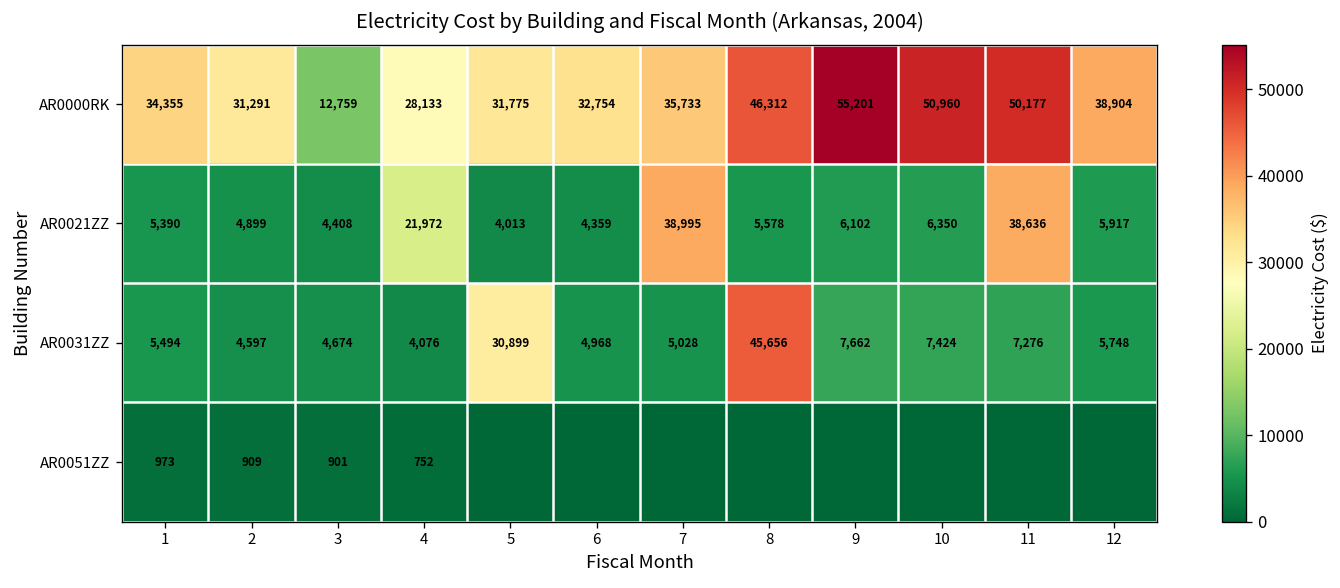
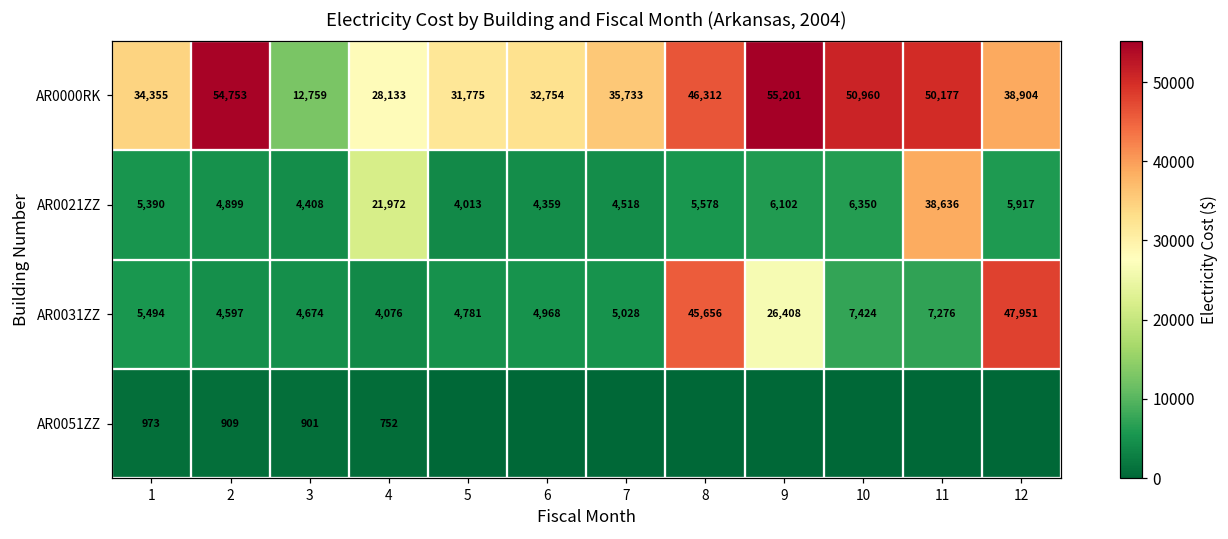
  {
    "AR0000RK": {
      "1": "34,355",
-     "2": "31,291",
+     "2": "54,753",
      "3": "12,759",
      "4": "28,133",
      "5": "31,775",
      "6": "32,754",
      "7": "35,733",
      "8": "46,312",
      "9": "55,201",
      "10": "50,960",
      "11": "50,177",
      "12": "38,904"
    },
    "AR0021ZZ": {
      "1": "5,390",
      "2": "4,899",
      "3": "4,408",
      "4": "21,972",
      "5": "4,013",
      "6": "4,359",
-     "7": "38,995",
+     "7": "4,518",
      "8": "5,578",
      "9": "6,102",
      "10": "6,350",
      "11": "38,636",
      "12": "5,917"
    },
    "AR0031ZZ": {
      "1": "5,494",
      "2": "4,597",
      "3": "4,674",
      "4": "4,076",
-     "5": "30,899",
+     "5": "4,781",
      "6": "4,968",
      "7": "5,028",
      "8": "45,656",
-     "9": "7,662",
+     "9": "26,408",
      "10": "7,424",
      "11": "7,276",
-     "12": "5,748"
+     "12": "47,951"
    },
    "AR0051ZZ": {
      "1": "973",
      "2": "909",
      "3": "901",
      "4": "752"
    }
  }
